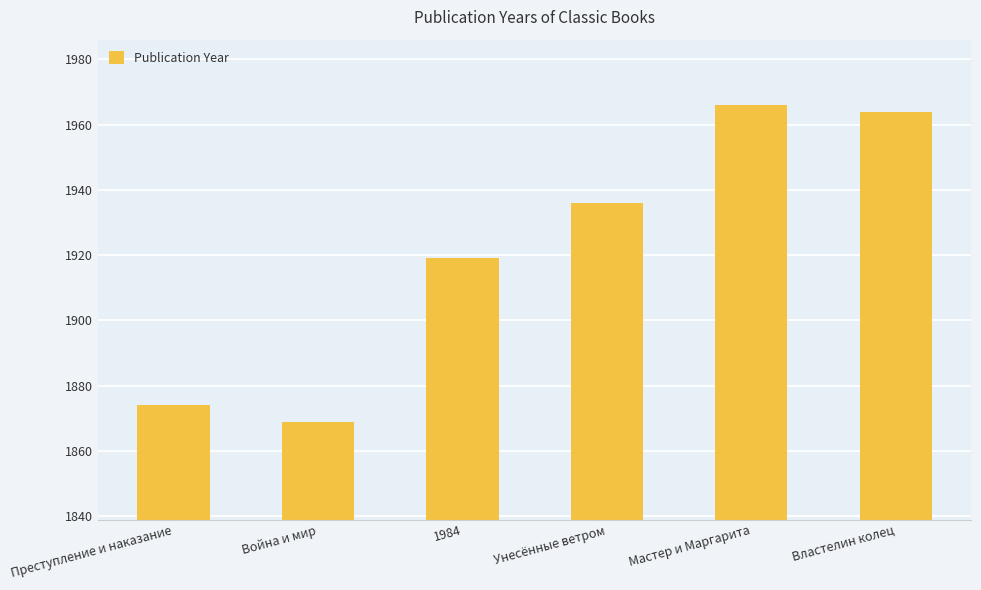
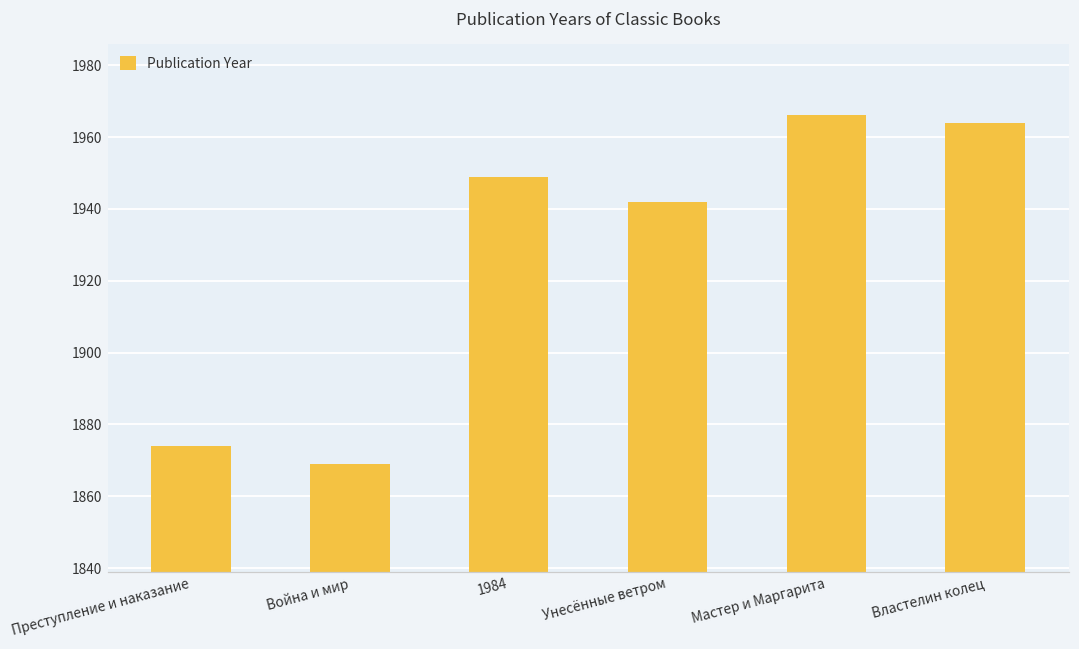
  {
    "Преступление и наказание": 1874,
    "Война и мир": 1869,
-   "1984": 1919,
-   "Унесённые ветром": 1936,
+   "1984": 1949,
+   "Унесённые ветром": 1942,
    "Мастер и Маргарита": 1966,
    "Властелин колец": 1964
  }
